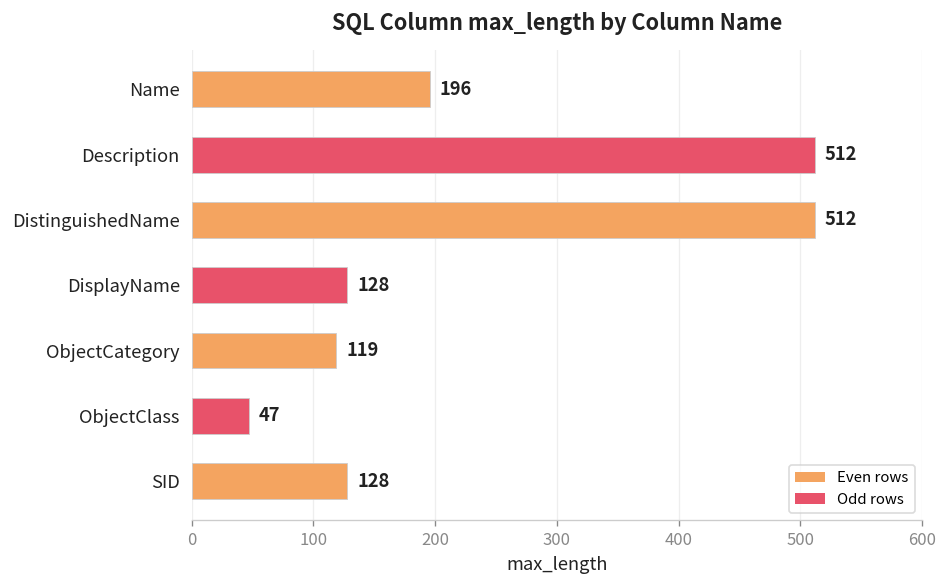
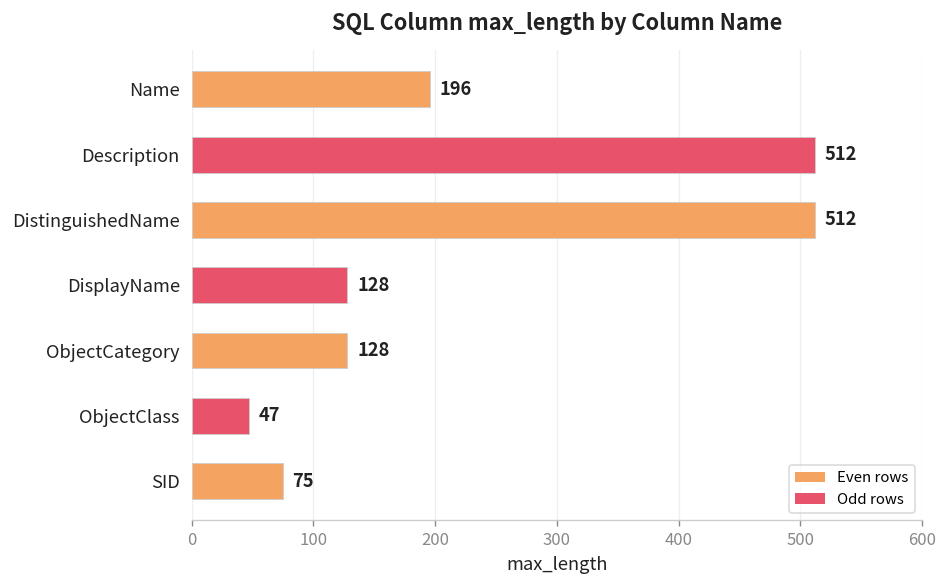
  {
    "Name": 196,
    "Description": 512,
    "DistinguishedName": 512,
    "DisplayName": 128,
-   "ObjectCategory": 119,
+   "ObjectCategory": 128,
    "ObjectClass": 47,
-   "SID": 128
+   "SID": 75
  }
